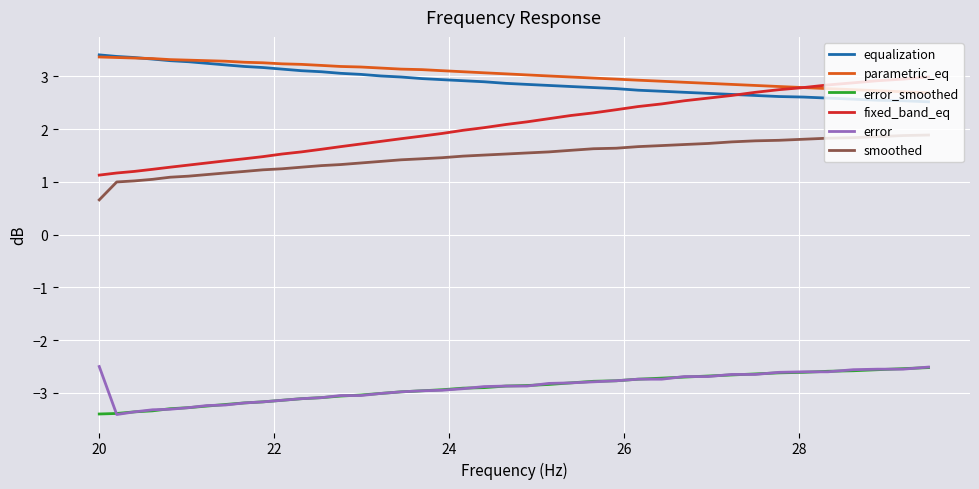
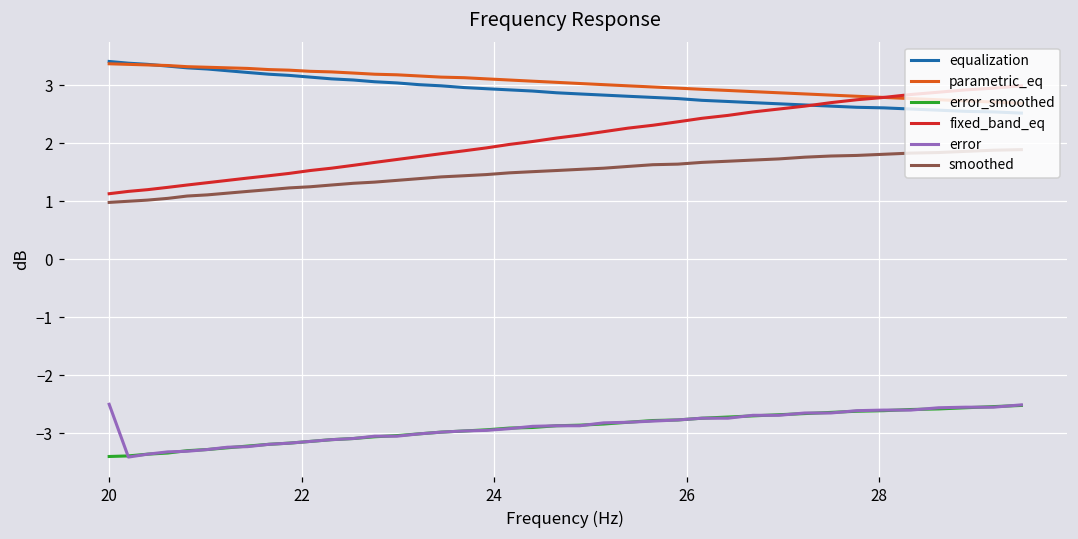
  {
    "error_smoothed": {
      "20": -3.4
    },
    "error": {
      "20": -2.5
    },
    "smoothed": {
-     "20": 0.7
+     "20": 1.0
    }
  }
